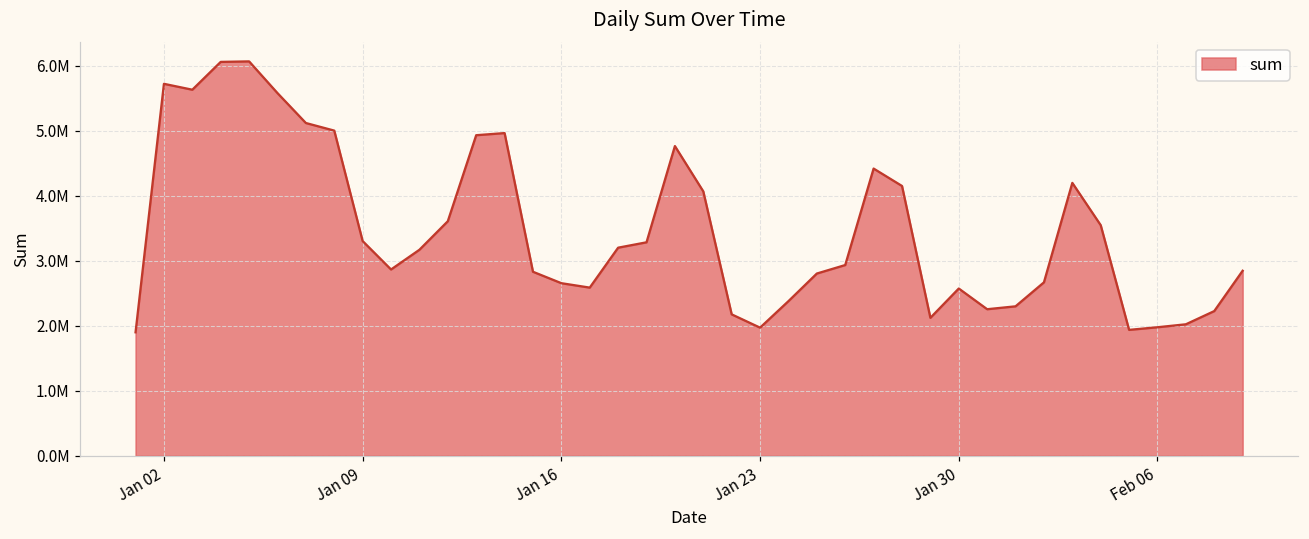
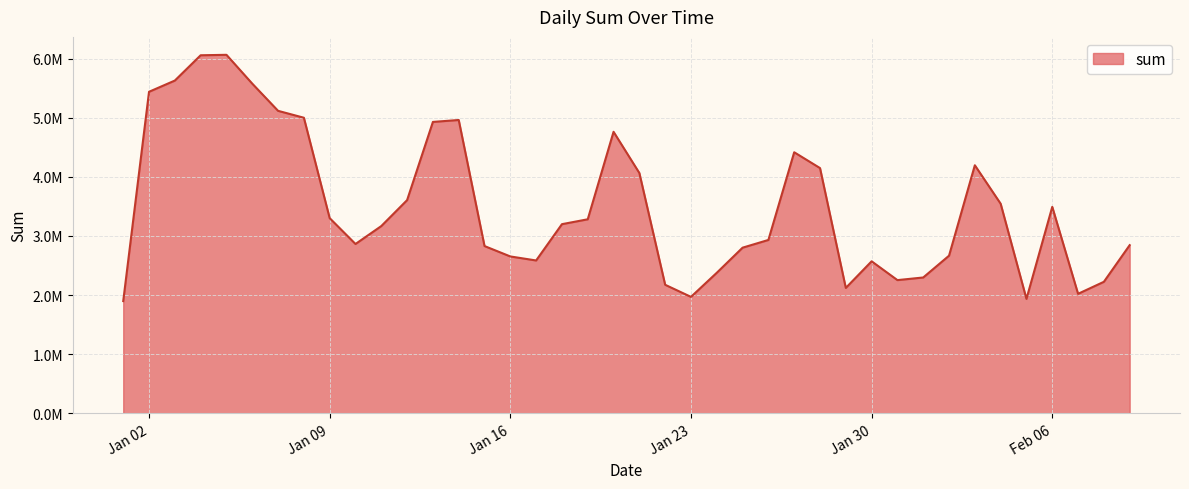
  {
-   "Jan 02": 5700000,
+   "Jan 02": 5400000,
    "Jan 09": 3300000,
    "Jan 16": 2700000,
    "Jan 23": 2000000,
    "Jan 30": 2600000,
-   "Feb 06": 2000000
+   "Feb 06": 3500000
  }
